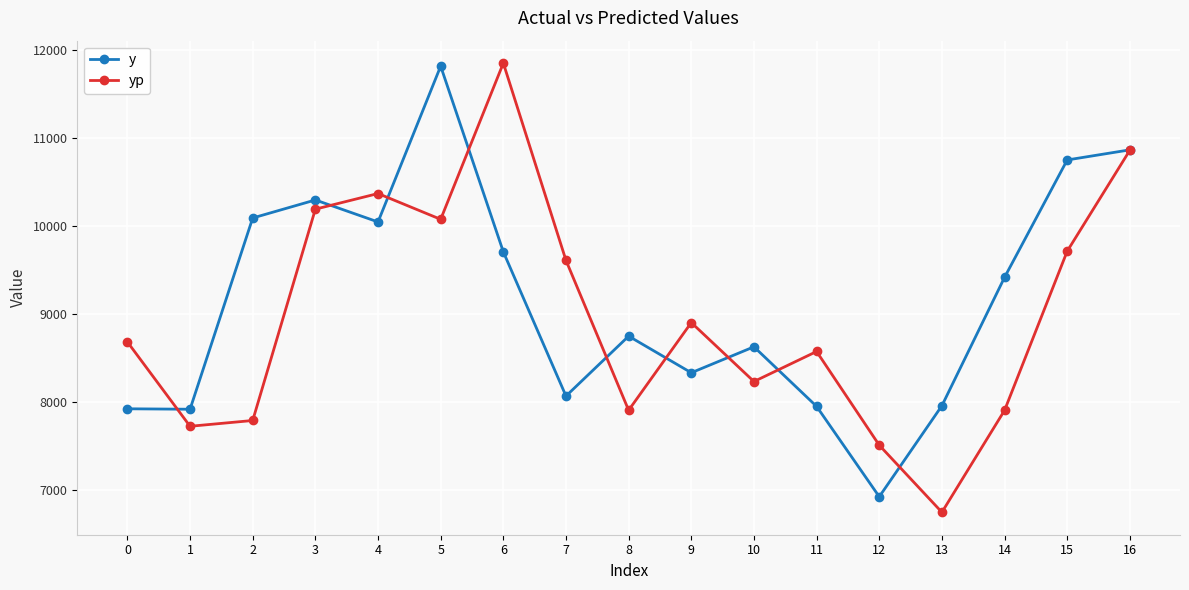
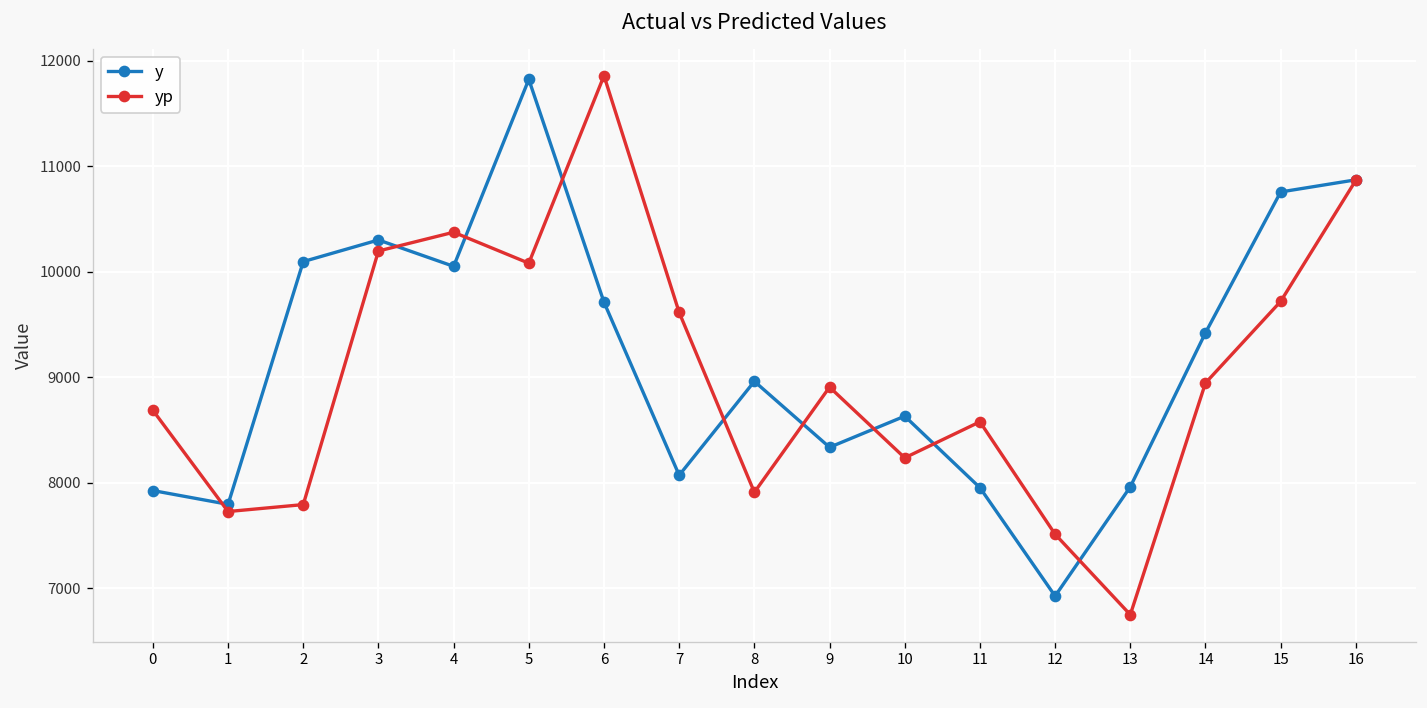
  {
    "y": {
      "0": 7900,
-     "1": 7900,
+     "1": 7800,
      "2": 10100,
      "3": 10300,
      "4": 10100,
      "5": 11800,
      "6": 9700,
      "7": 8100,
-     "8": 8800,
+     "8": 9000,
      "9": 8300,
      "10": 8600,
      "11": 8000,
      "12": 6900,
      "13": 8000,
      "14": 9400,
      "15": 10800
    },
    "yp": {
      "0": 8700,
      "1": 7700,
      "2": 7800,
      "3": 10200,
      "4": 10400,
      "5": 10100,
      "6": 11900,
      "7": 9600,
      "8": 7900,
      "9": 8900,
      "10": 8200,
      "11": 8600,
      "12": 7500,
      "13": 6700,
-     "14": 7900,
+     "14": 8900,
      "15": 9700
    }
  }
